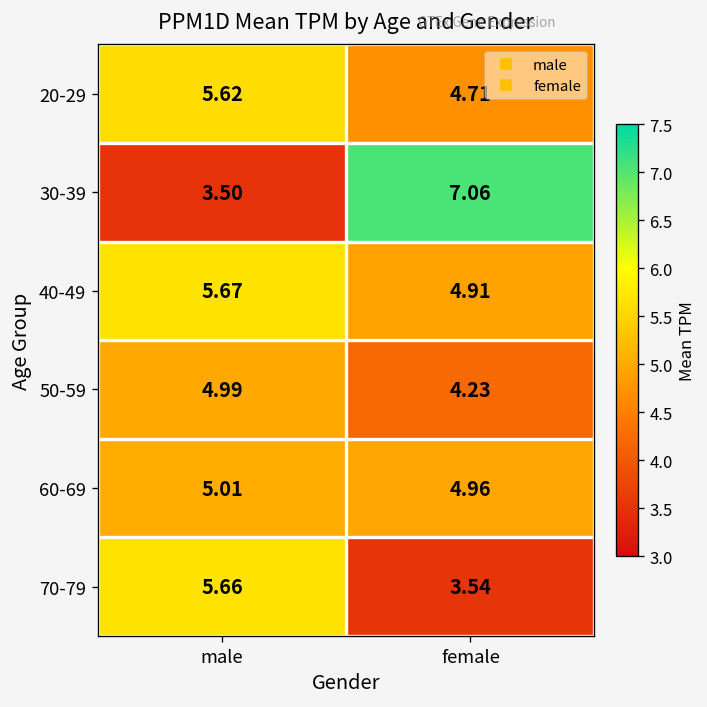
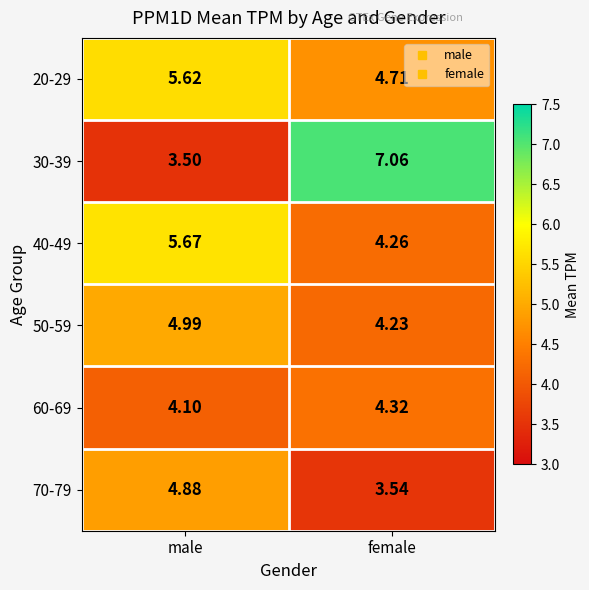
  {
    "20-29": {
      "male": 5.62
    },
    "30-39": {
      "male": 3.50,
      "female": 7.06
    },
    "40-49": {
      "male": 5.67,
-     "female": 4.91
+     "female": 4.26
    },
    "50-59": {
      "male": 4.99,
      "female": 4.23
    },
    "60-69": {
-     "male": 5.01,
-     "female": 4.96
+     "male": 4.10,
+     "female": 4.32
    },
    "70-79": {
-     "male": 5.66,
+     "male": 4.88,
      "female": 3.54
    }
  }
